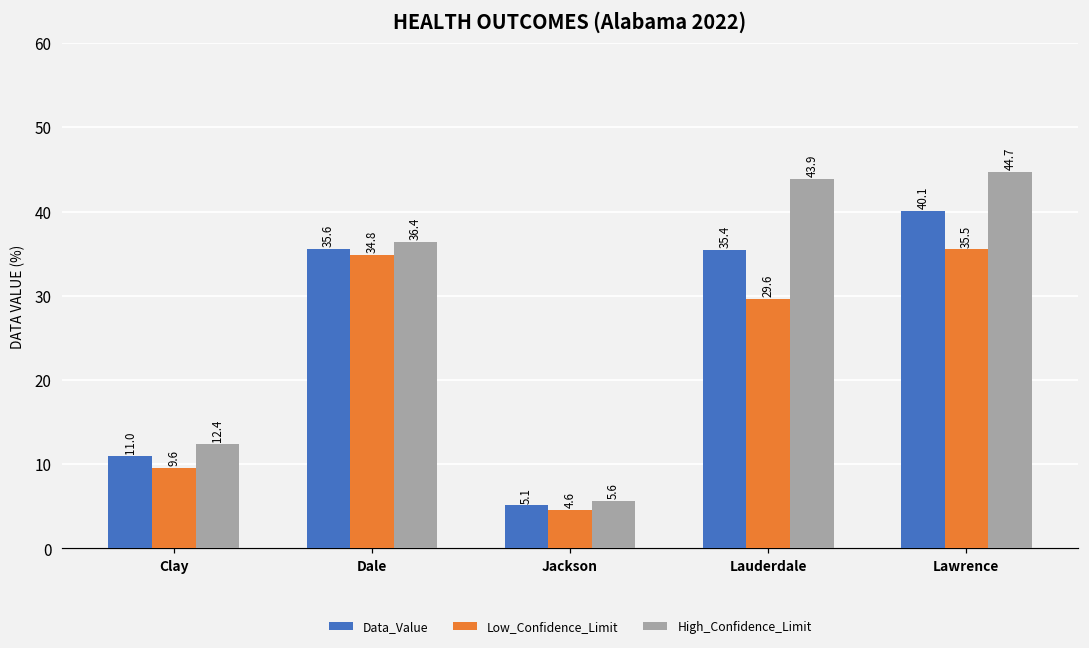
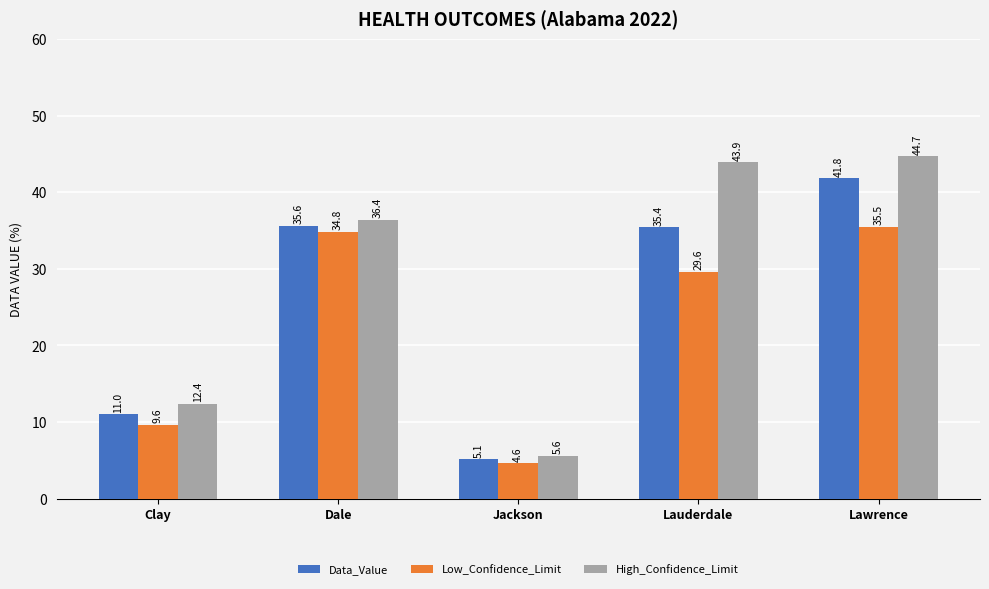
  {
    "Data_Value": {
      "Clay": 11.0,
      "Dale": 35.6,
      "Jackson": 5.1,
      "Lauderdale": 35.4,
-     "Lawrence": 40.1
+     "Lawrence": 41.8
    },
    "Low_Confidence_Limit": {
      "Clay": 9.6,
      "Dale": 34.8,
      "Jackson": 4.6,
      "Lauderdale": 29.6,
      "Lawrence": 35.5
    },
    "High_Confidence_Limit": {
      "Clay": 12.4,
      "Dale": 36.4,
      "Jackson": 5.6,
      "Lauderdale": 43.9,
      "Lawrence": 44.7
    }
  }
